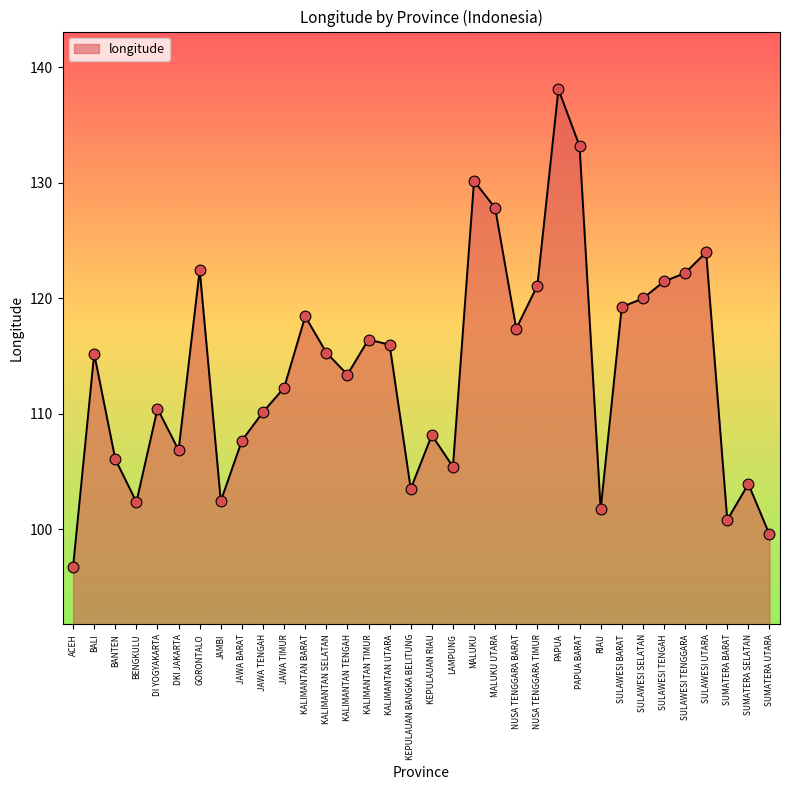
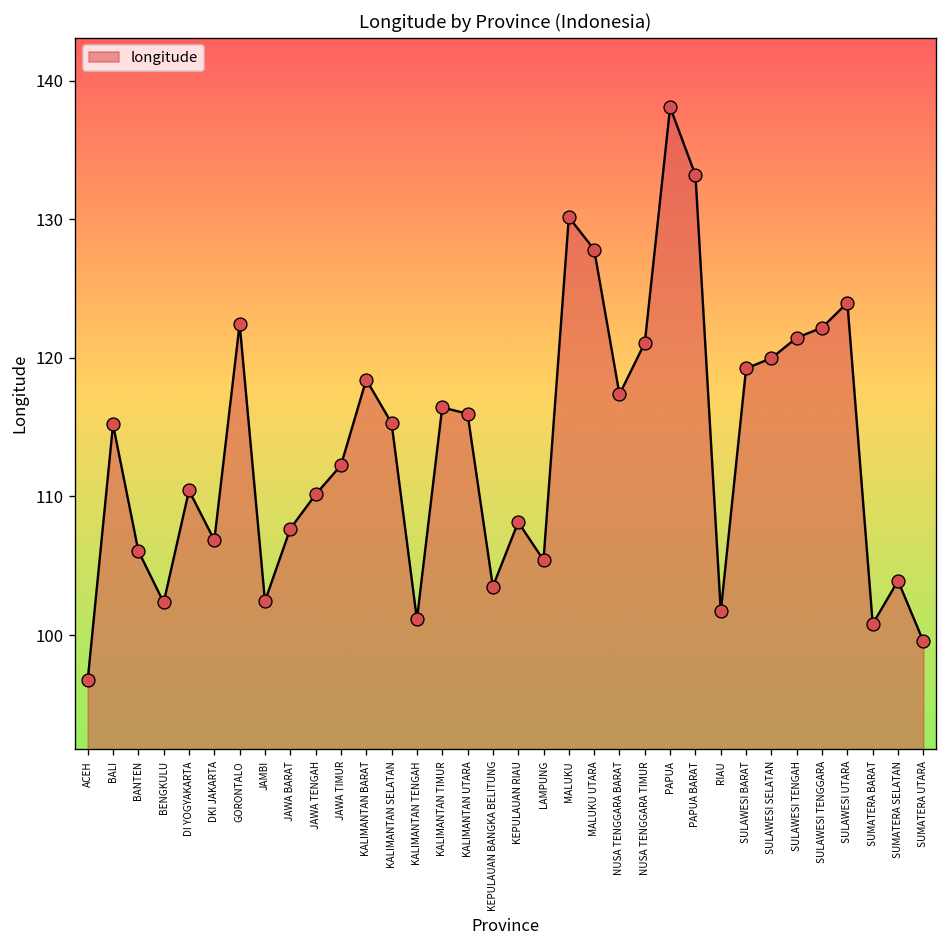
  {
    "ACEH": 96.7,
    "BALI": 115.2,
    "BANTEN": 106.1,
    "BENGKULU": 102.3,
    "DI YOGYAKARTA": 110.4,
    "DKI JAKARTA": 106.8,
    "GORONTALO": 122.4,
    "JAMBI": 102.4,
    "JAWA BARAT": 107.7,
    "JAWA TENGAH": 110.1,
    "JAWA TIMUR": 112.2,
    "KALIMANTAN BARAT": 118.4,
    "KALIMANTAN SELATAN": 115.3,
-   "KALIMANTAN TENGAH": 113.4,
+   "KALIMANTAN TENGAH": 101.1,
    "KALIMANTAN TIMUR": 116.4,
    "KALIMANTAN UTARA": 116.0,
    "KEPULAUAN BANGKA BELITUNG": 103.5,
    "KEPULAUAN RIAU": 108.1,
    "LAMPUNG": 105.4,
    "MALUKU": 130.1,
    "MALUKU UTARA": 127.8,
    "NUSA TENGGARA BARAT": 117.4,
    "NUSA TENGGARA TIMUR": 121.1,
    "PAPUA": 138.1,
    "PAPUA BARAT": 133.2,
    "RIAU": 101.7,
    "SULAWESI BARAT": 119.2,
    "SULAWESI SELATAN": 120.0,
    "SULAWESI TENGAH": 121.4,
    "SULAWESI TENGGARA": 122.2,
    "SULAWESI UTARA": 124.0,
    "SUMATERA BARAT": 100.8,
    "SUMATERA SELATAN": 103.9,
    "SUMATERA UTARA": 99.5
  }
